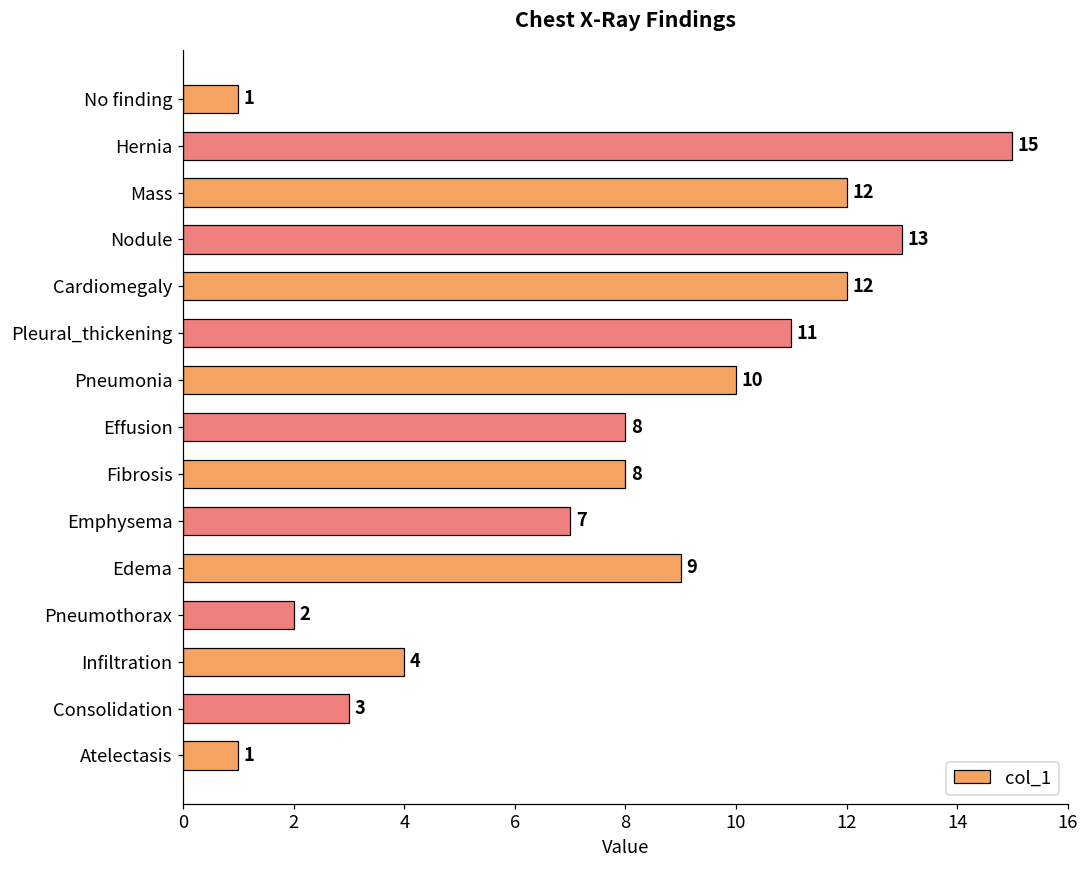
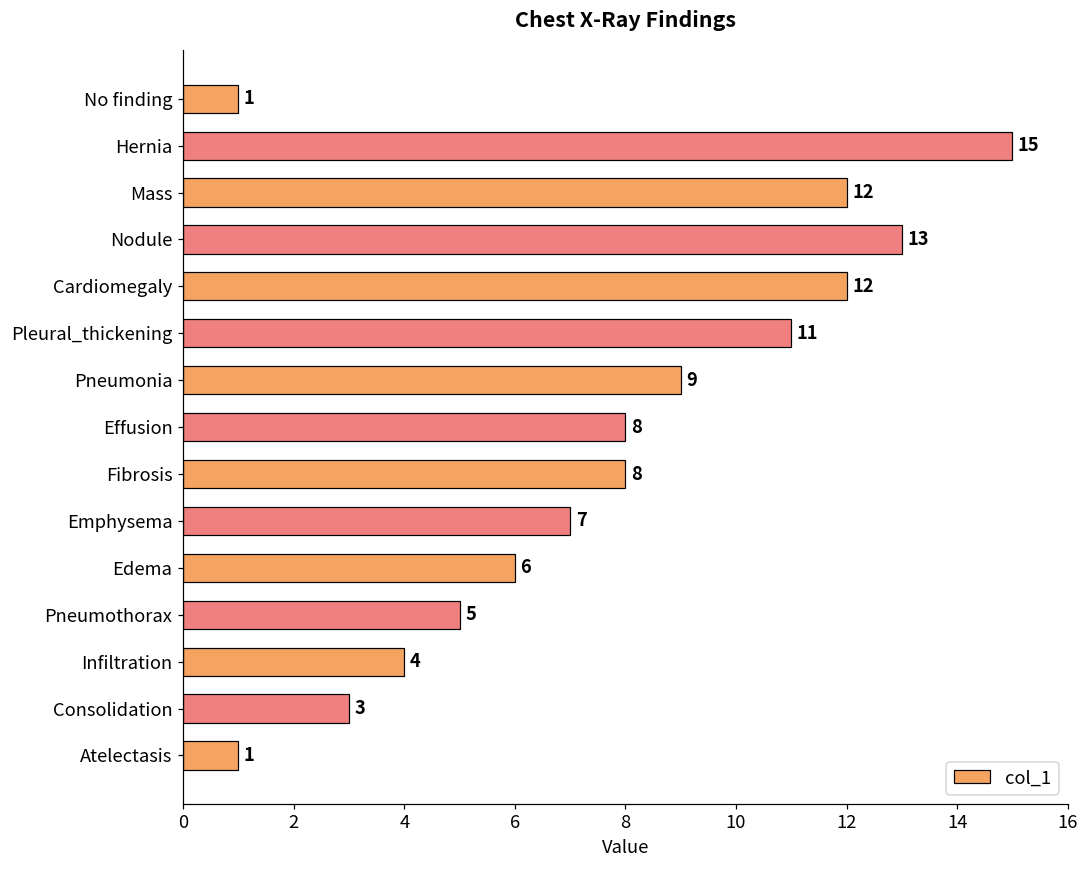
  {
    "No finding": 1,
    "Hernia": 15,
    "Mass": 12,
    "Nodule": 13,
    "Cardiomegaly": 12,
    "Pleural_thickening": 11,
-   "Pneumonia": 10,
+   "Pneumonia": 9,
    "Effusion": 8,
    "Fibrosis": 8,
    "Emphysema": 7,
-   "Edema": 9,
-   "Pneumothorax": 2,
+   "Edema": 6,
+   "Pneumothorax": 5,
    "Infiltration": 4,
    "Consolidation": 3,
    "Atelectasis": 1
  }
